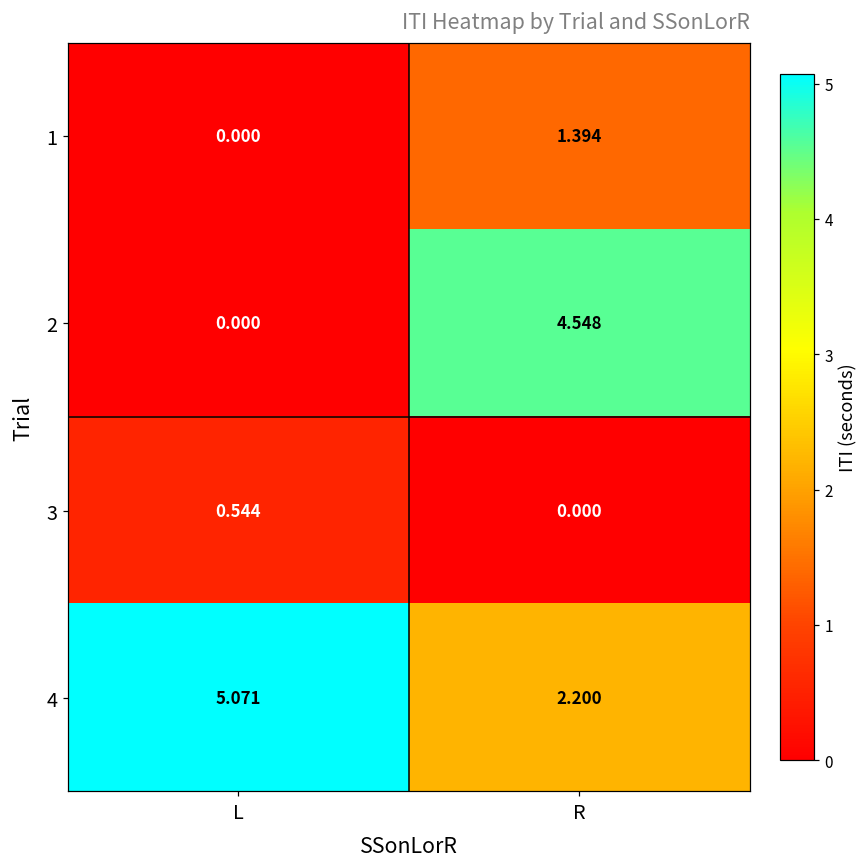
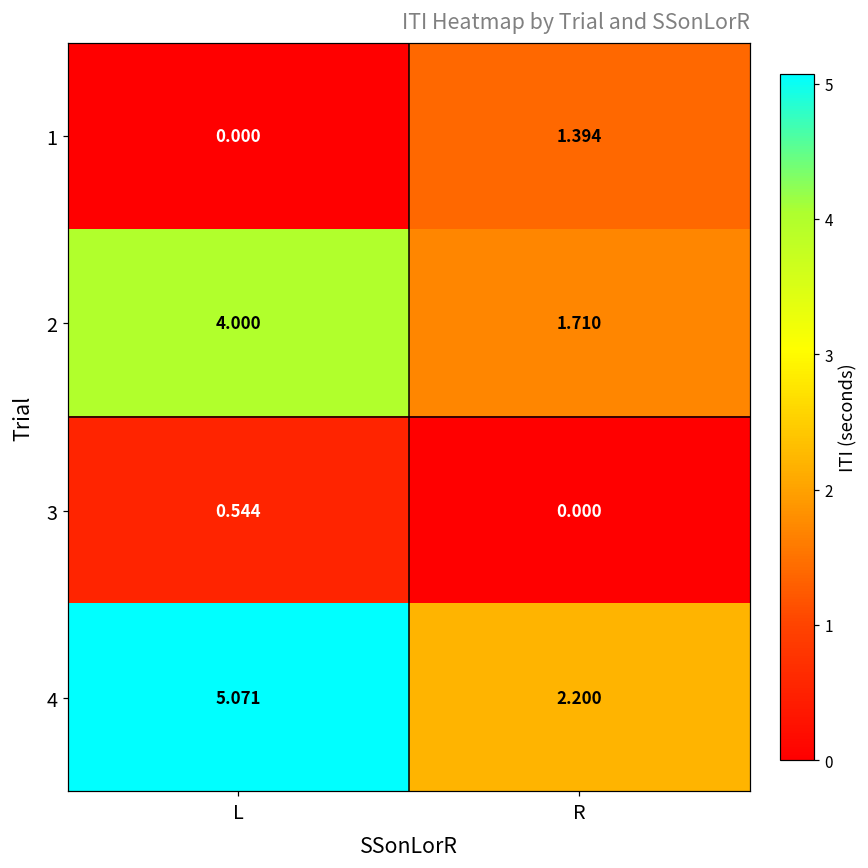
  {
    "1": {
      "L": 0.000,
      "R": 1.394
    },
    "2": {
-     "L": 0.000,
-     "R": 4.548
+     "L": 4.000,
+     "R": 1.710
    },
    "3": {
      "L": 0.544,
      "R": 0.000
    },
    "4": {
      "L": 5.071,
      "R": 2.200
    }
  }
